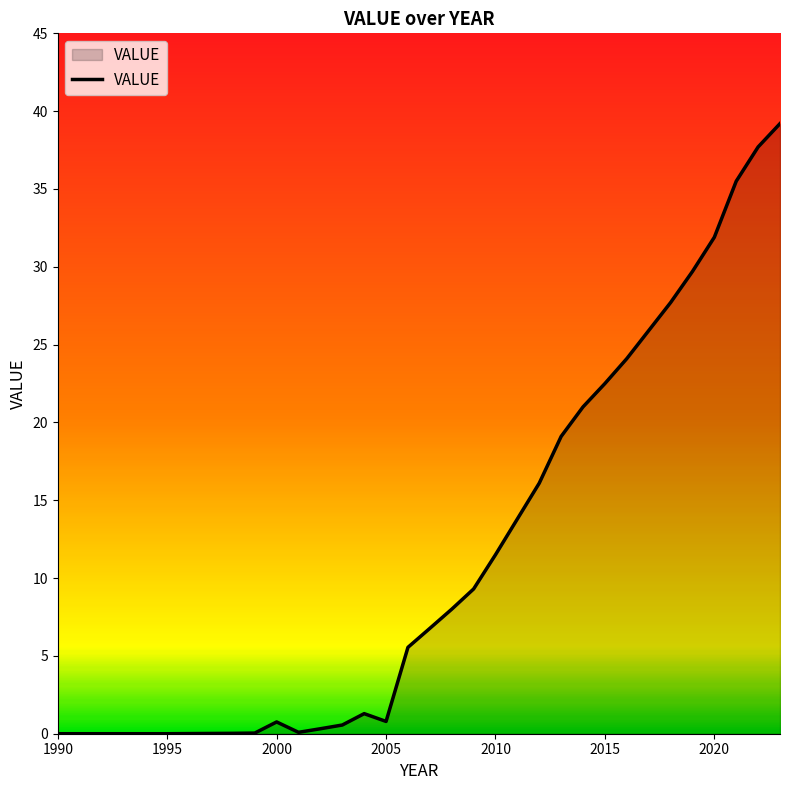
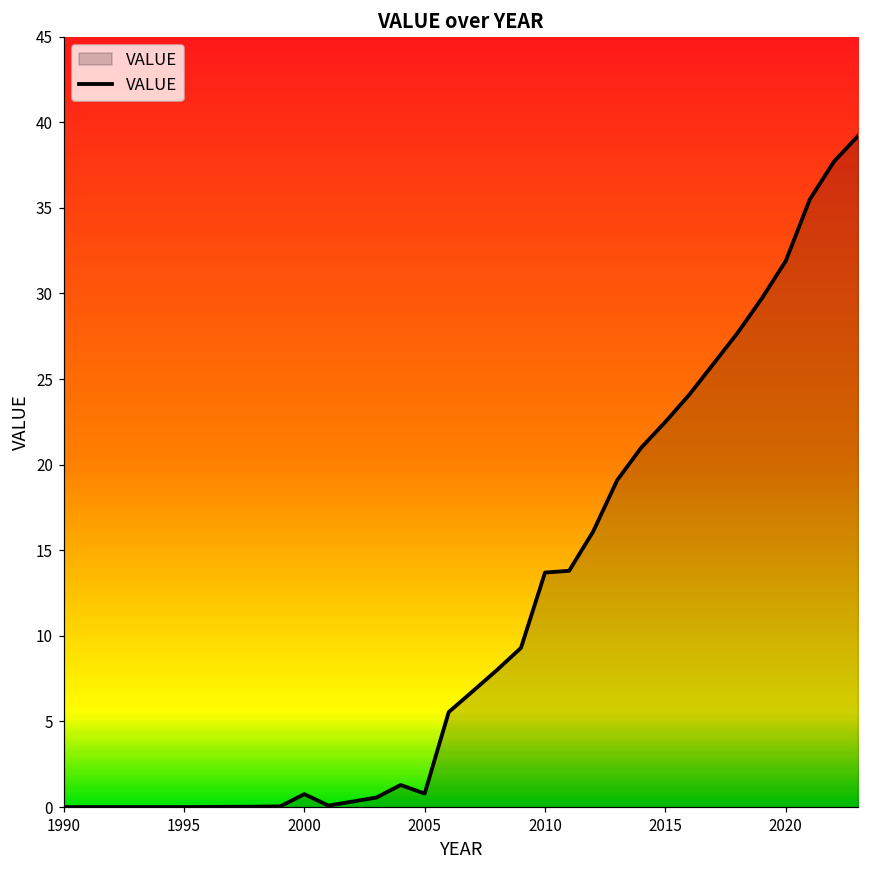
  {
    "1990": 0.0,
    "1995": 0.0,
    "2000": 0.8,
    "2005": 0.8,
-   "2010": 11.5,
+   "2010": 13.7,
    "2015": 22.5,
    "2020": 31.9
  }
